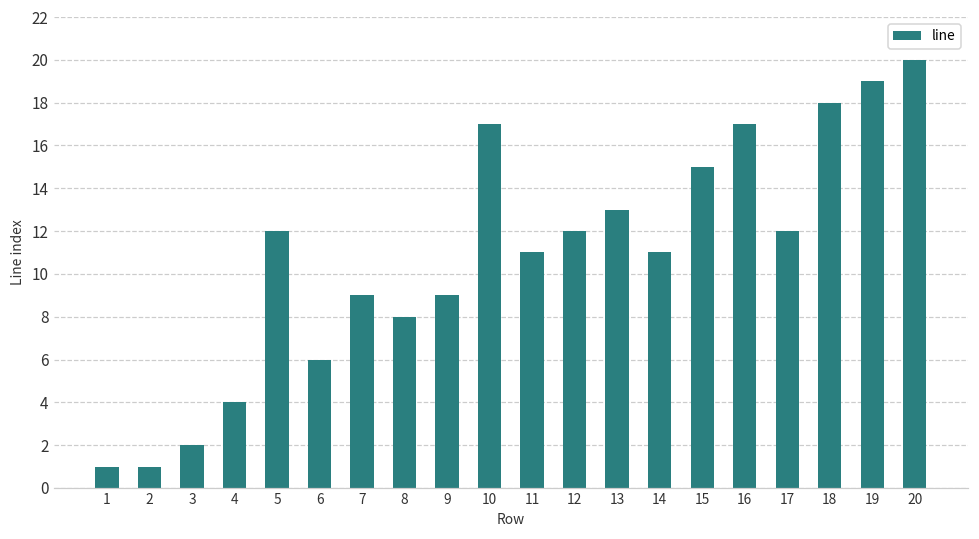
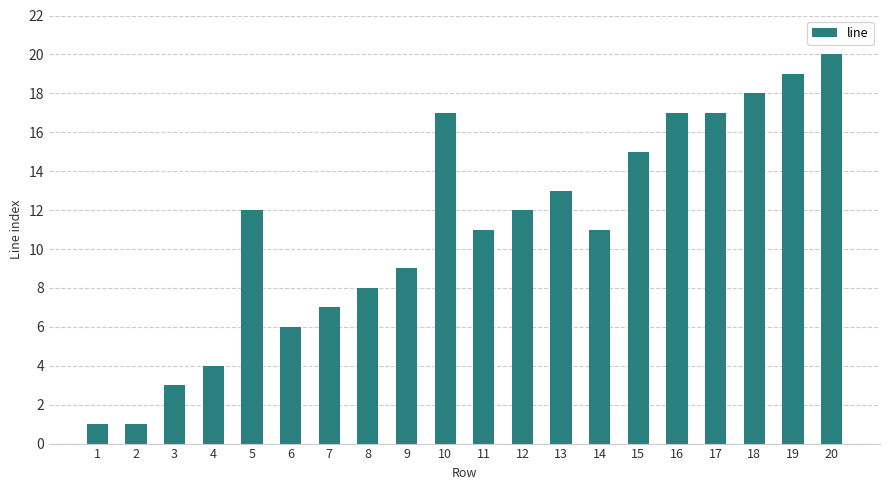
  {
    "1": 1,
    "2": 1,
-   "3": 2,
+   "3": 3,
    "4": 4,
    "5": 12,
    "6": 6,
-   "7": 9,
+   "7": 7,
    "8": 8,
    "9": 9,
    "10": 17,
    "11": 11,
    "12": 12,
    "13": 13,
    "14": 11,
    "15": 15,
    "16": 17,
-   "17": 12,
+   "17": 17,
    "18": 18,
    "19": 19,
    "20": 20
  }
